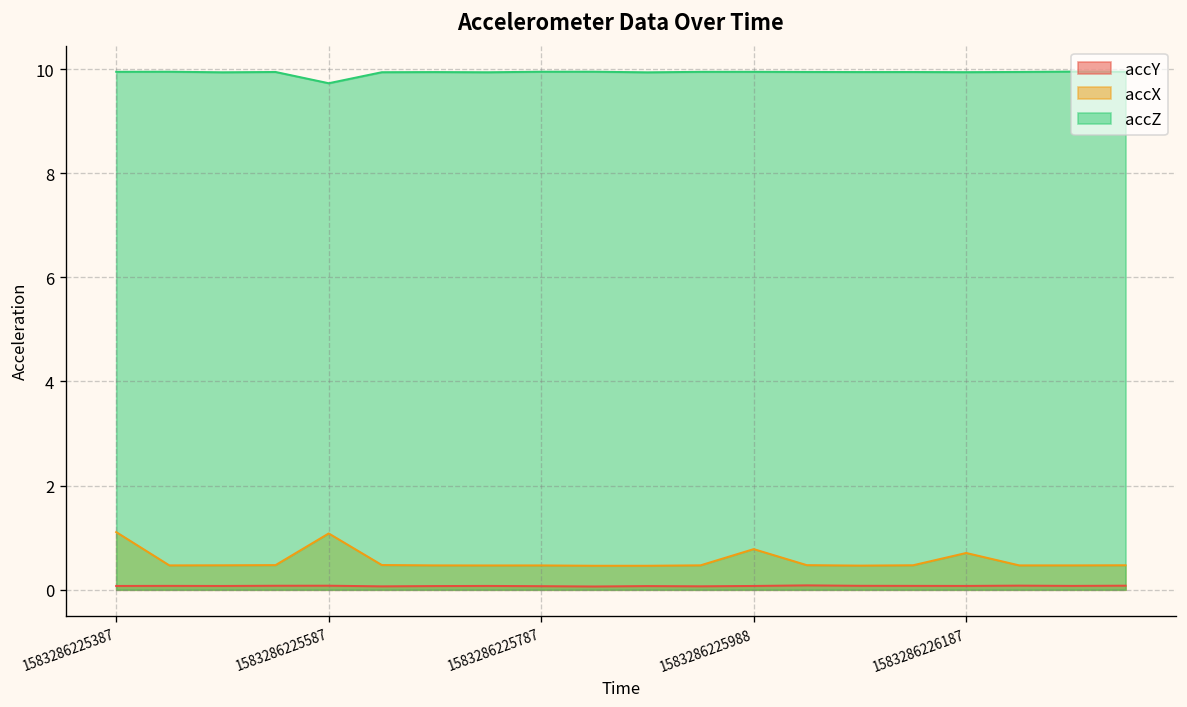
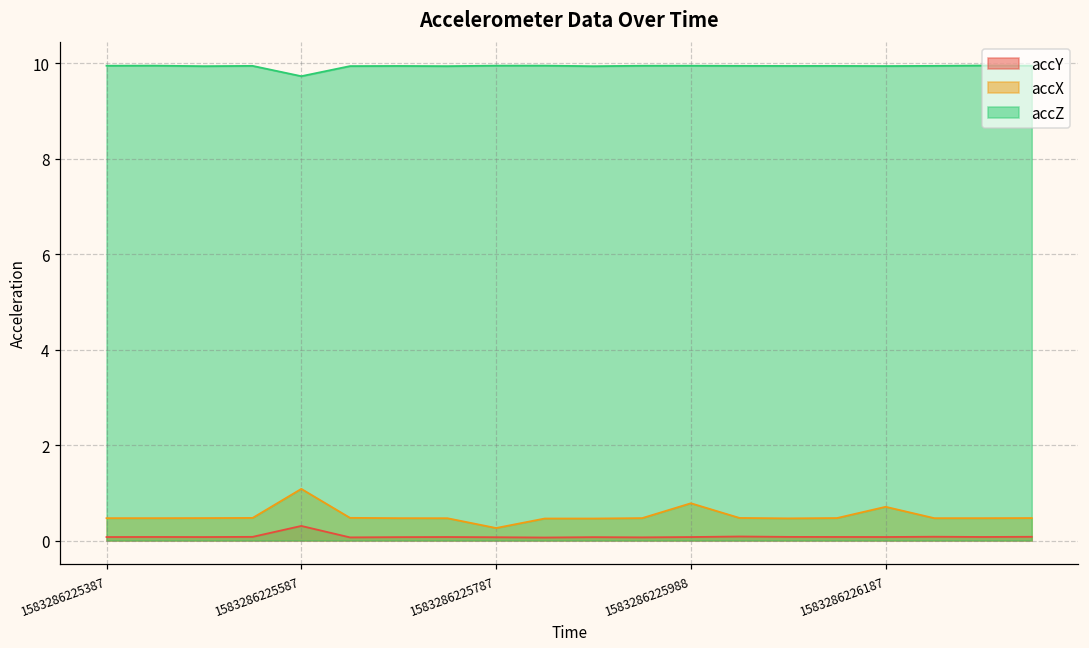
  {
    "accY": {
      "1583286225387": 0.1,
-     "1583286225587": 0.1,
+     "1583286225587": 0.3,
      "1583286225787": 0.1,
      "1583286225988": 0.1,
      "1583286226187": 0.1
    },
    "accX": {
-     "1583286225387": 1.1,
+     "1583286225387": 0.5,
      "1583286225587": 1.1,
-     "1583286225787": 0.5,
+     "1583286225787": 0.3,
      "1583286225988": 0.8,
      "1583286226187": 0.7
    },
    "accZ": {
      "1583286225387": 9.9,
      "1583286225587": 9.7,
      "1583286225787": 9.9,
      "1583286225988": 9.9,
      "1583286226187": 9.9
    }
  }
